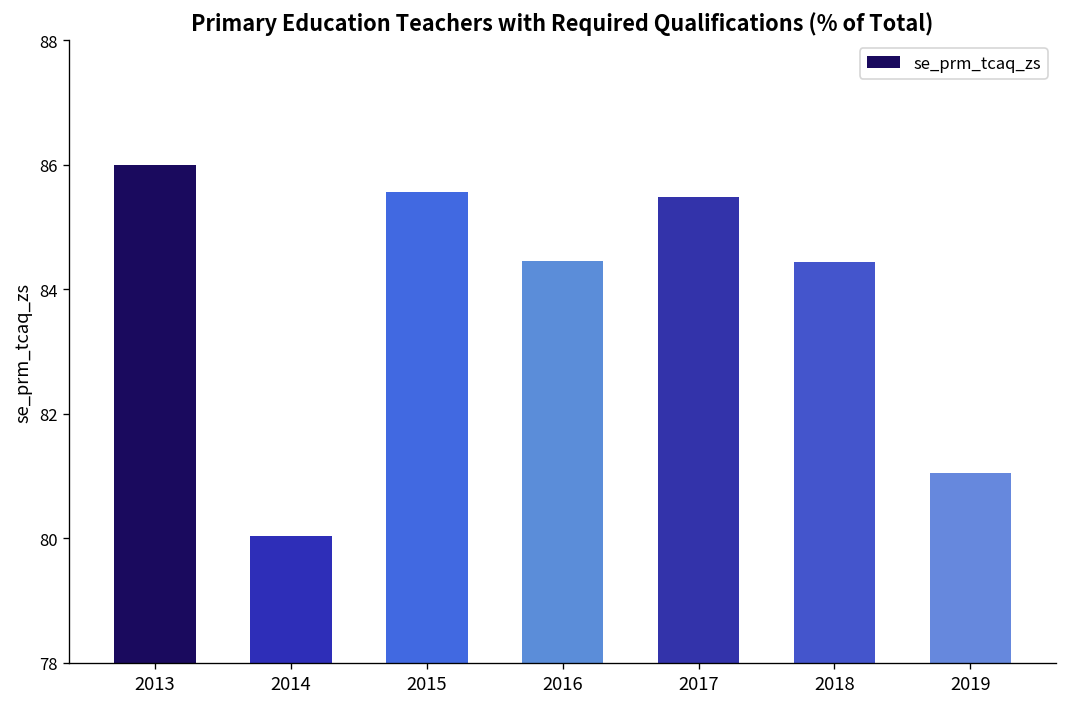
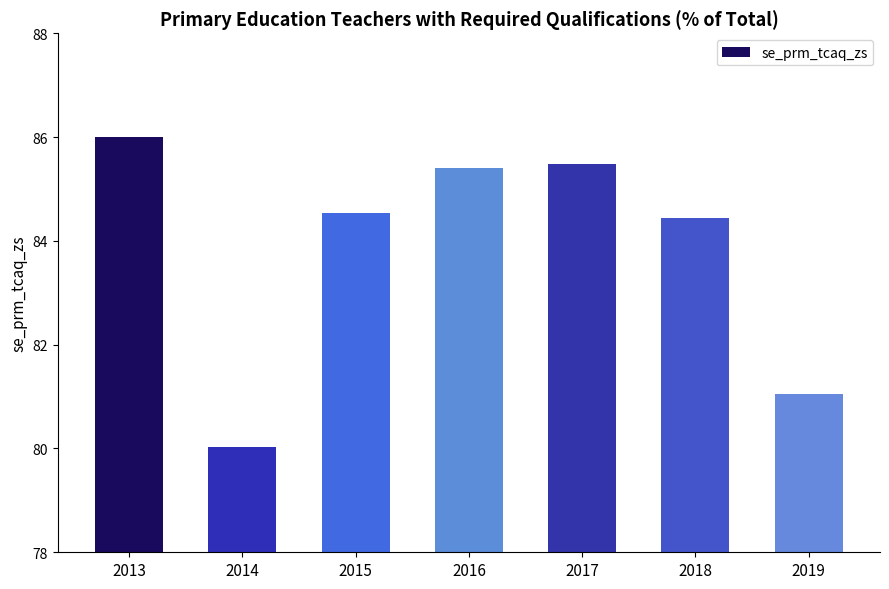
  {
    "2013": 86.0,
    "2014": 80.0,
-   "2015": 85.6,
-   "2016": 84.4,
+   "2015": 84.5,
+   "2016": 85.4,
    "2017": 85.5,
    "2018": 84.4,
    "2019": 81.0
  }
